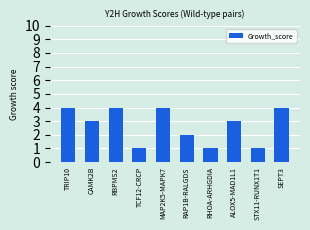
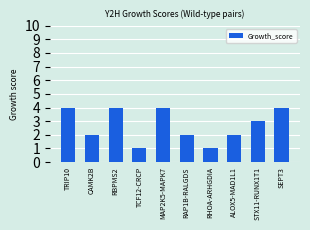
  {
    "TRIP10": 4,
-   "CAMK2B": 3,
+   "CAMK2B": 2,
    "RBPMS2": 4,
    "TCF12-CRCP": 1,
    "MAP2K5-MAPK7": 4,
    "RAP1B-RALGDS": 2,
    "RHOA-ARHGDIA": 1,
-   "ALOX5-MAD1L1": 3,
-   "STX11-RUNX1T1": 1,
+   "ALOX5-MAD1L1": 2,
+   "STX11-RUNX1T1": 3,
    "SEPT3": 4
  }
